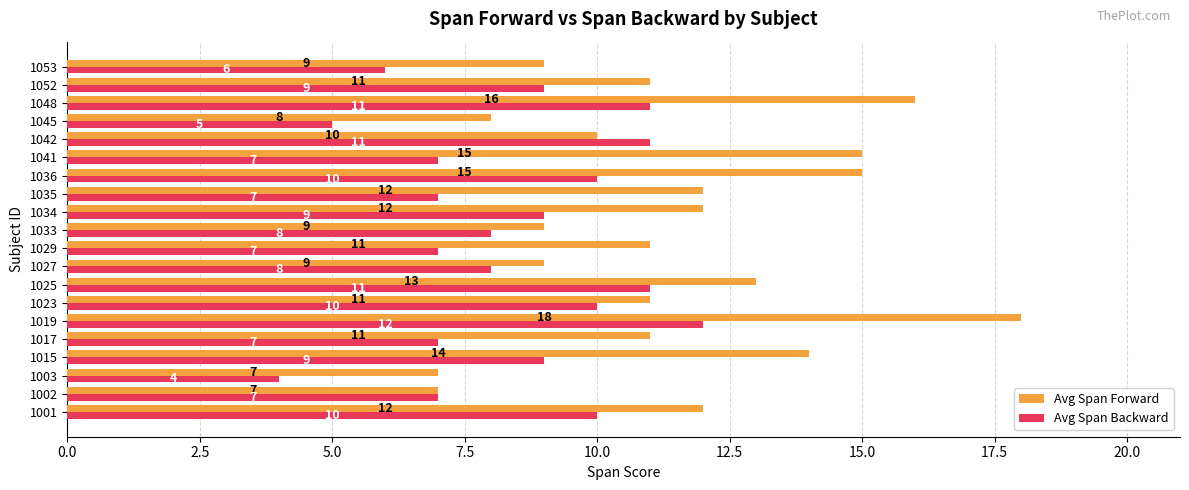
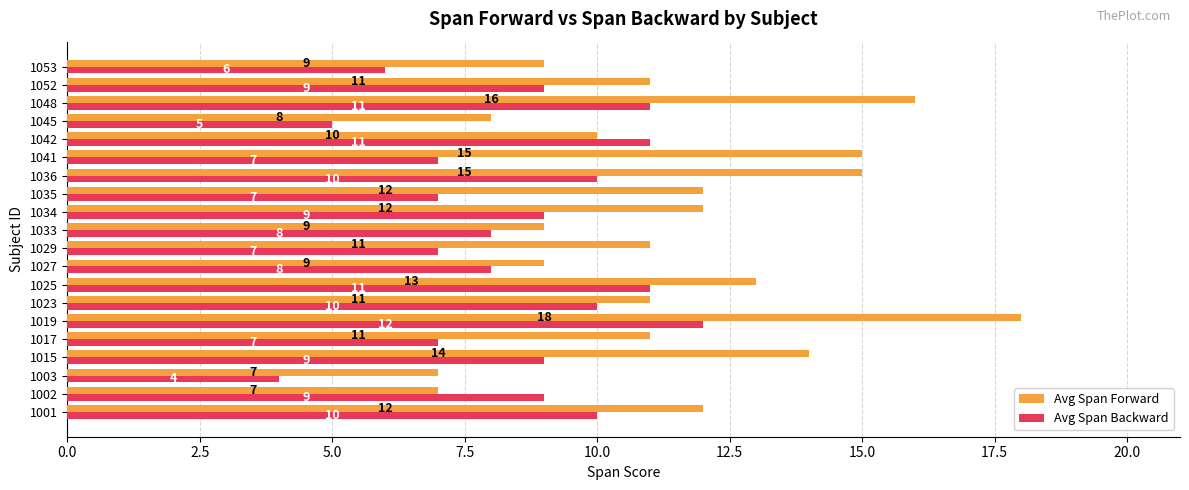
  {
    "Avg Span Forward": {
      "1053": 9,
      "1052": 11,
      "1048": 16,
      "1045": 8,
      "1042": 10,
      "1041": 15,
      "1036": 15,
      "1035": 12,
      "1034": 12,
      "1033": 9,
      "1029": 11,
      "1027": 9,
      "1025": 13,
      "1023": 11,
      "1019": 18,
      "1017": 11,
      "1015": 14,
      "1003": 7,
      "1001": 12
    },
    "Avg Span Backward": {
      "1053": 6,
      "1052": 9,
      "1048": 11,
      "1045": 5,
      "1042": 11,
      "1041": 7,
      "1036": 10,
      "1035": 7,
      "1034": 9,
      "1033": 8,
      "1029": 7,
      "1027": 8,
      "1025": 11,
      "1023": 10,
      "1019": 12,
      "1017": 7,
      "1015": 9,
      "1003": 4,
-     "1002": 7,
+     "1002": 9,
      "1001": 10
    }
  }
